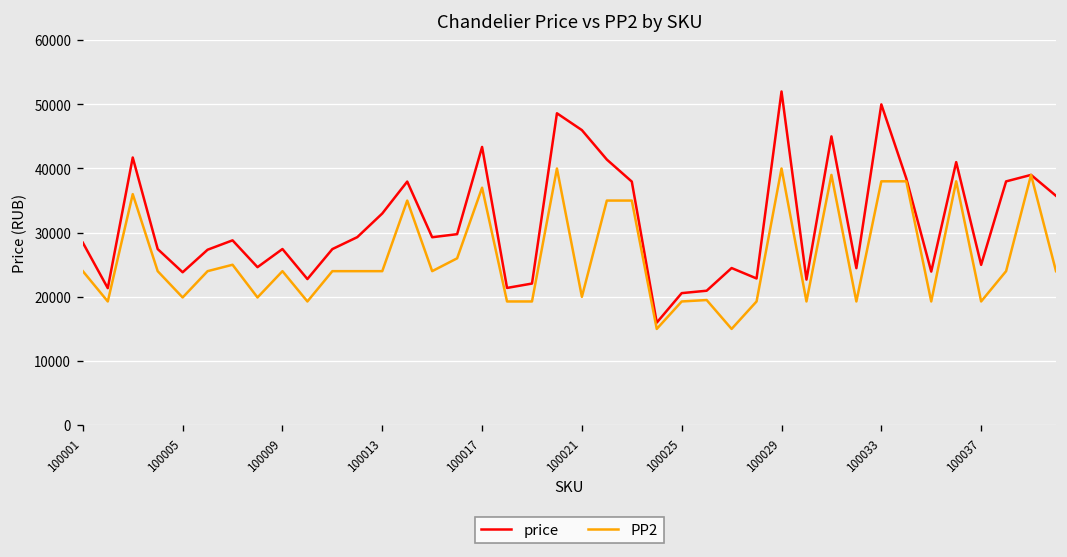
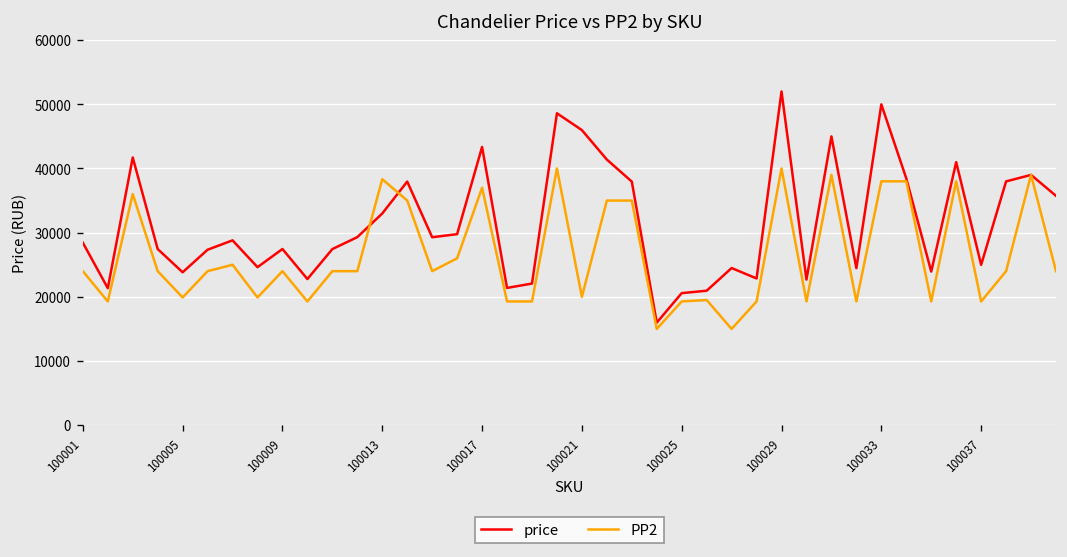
  {
    "price": {
      "100001": 28000,
      "100005": 24000,
      "100009": 27000,
      "100013": 33000,
      "100017": 43000,
      "100021": 46000,
      "100025": 21000,
      "100029": 52000,
      "100033": 50000,
      "100037": 25000
    },
    "PP2": {
      "100001": 24000,
      "100005": 20000,
      "100009": 24000,
-     "100013": 24000,
+     "100013": 38000,
      "100017": 37000,
      "100021": 20000,
      "100025": 19000,
      "100029": 40000,
      "100033": 38000,
      "100037": 19000
    }
  }
